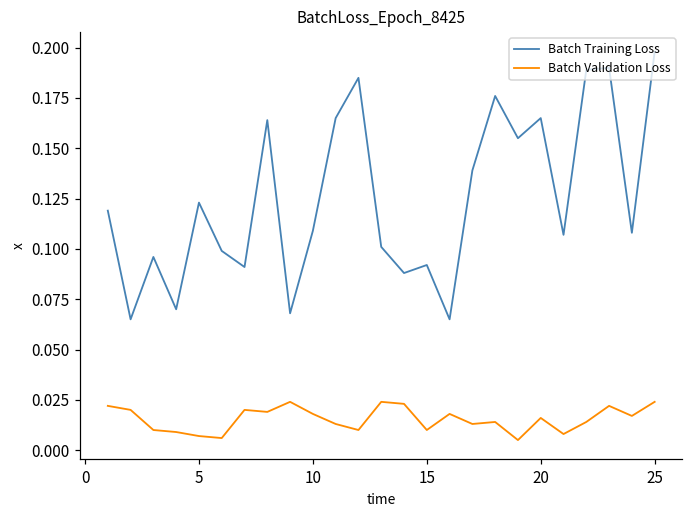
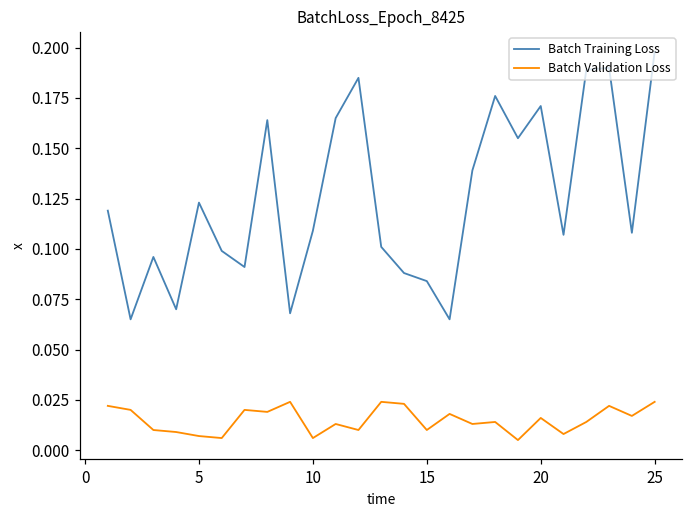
  {
    "Batch Training Loss": {
      "5": 0.123,
      "10": 0.109,
-     "15": 0.092,
-     "20": 0.165
+     "15": 0.084,
+     "20": 0.171
    },
    "Batch Validation Loss": {
      "5": 0.007,
-     "10": 0.018,
+     "10": 0.006,
      "15": 0.010,
      "20": 0.016,
      "25": 0.024
    }
  }
